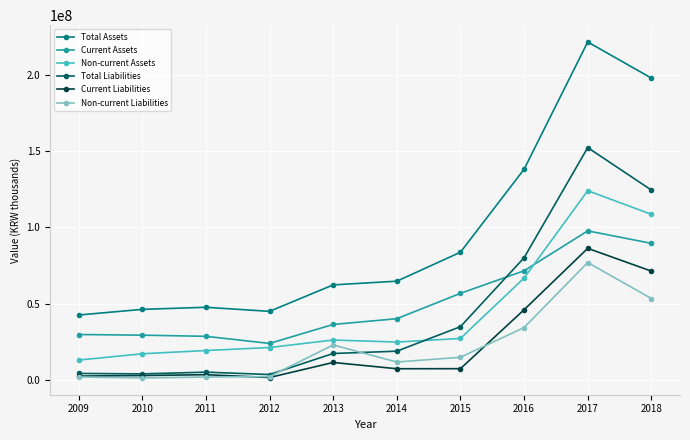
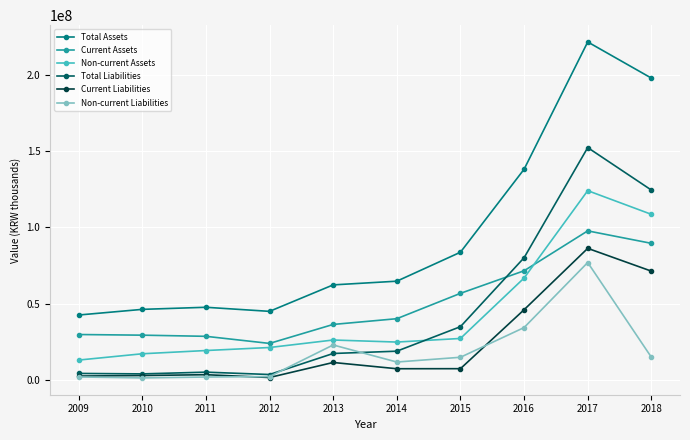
  {
    "Non-current Liabilities": {
      "2013": 23000000,
      "2014": 12000000,
      "2015": 15000000,
      "2016": 34000000,
      "2017": 77000000,
-     "2018": 53000000
+     "2018": 15000000
    }
  }
